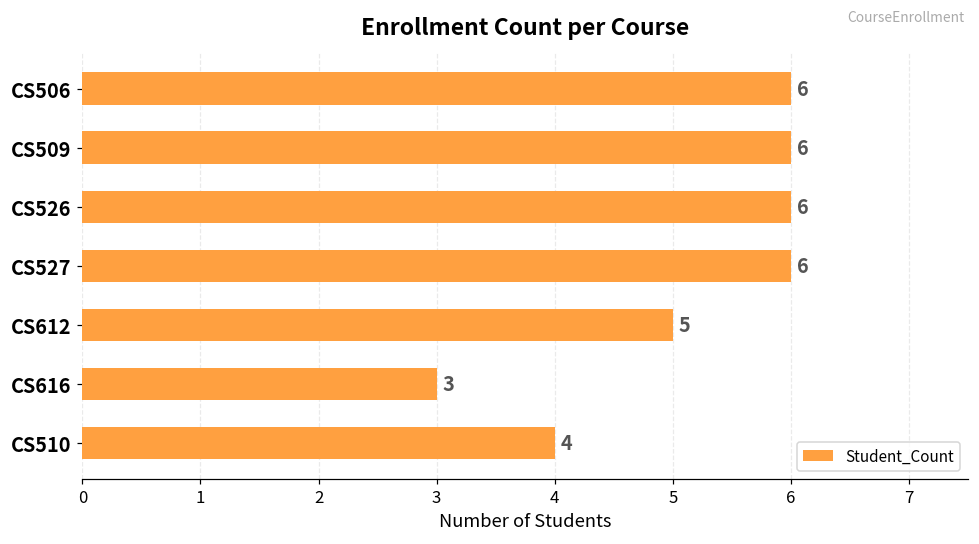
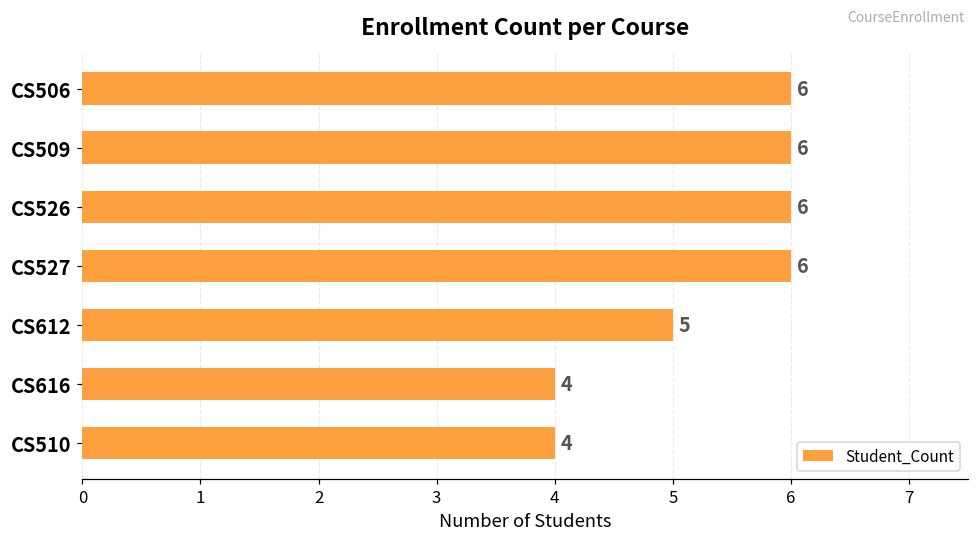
  {
    "CS506": 6,
    "CS509": 6,
    "CS526": 6,
    "CS527": 6,
    "CS612": 5,
-   "CS616": 3,
+   "CS616": 4,
    "CS510": 4
  }
